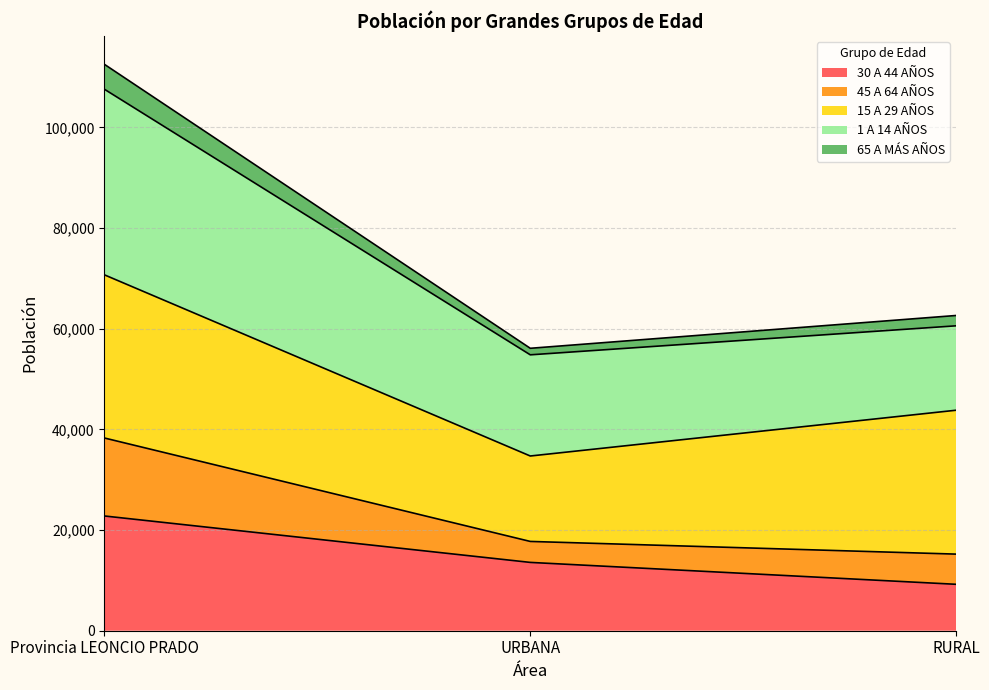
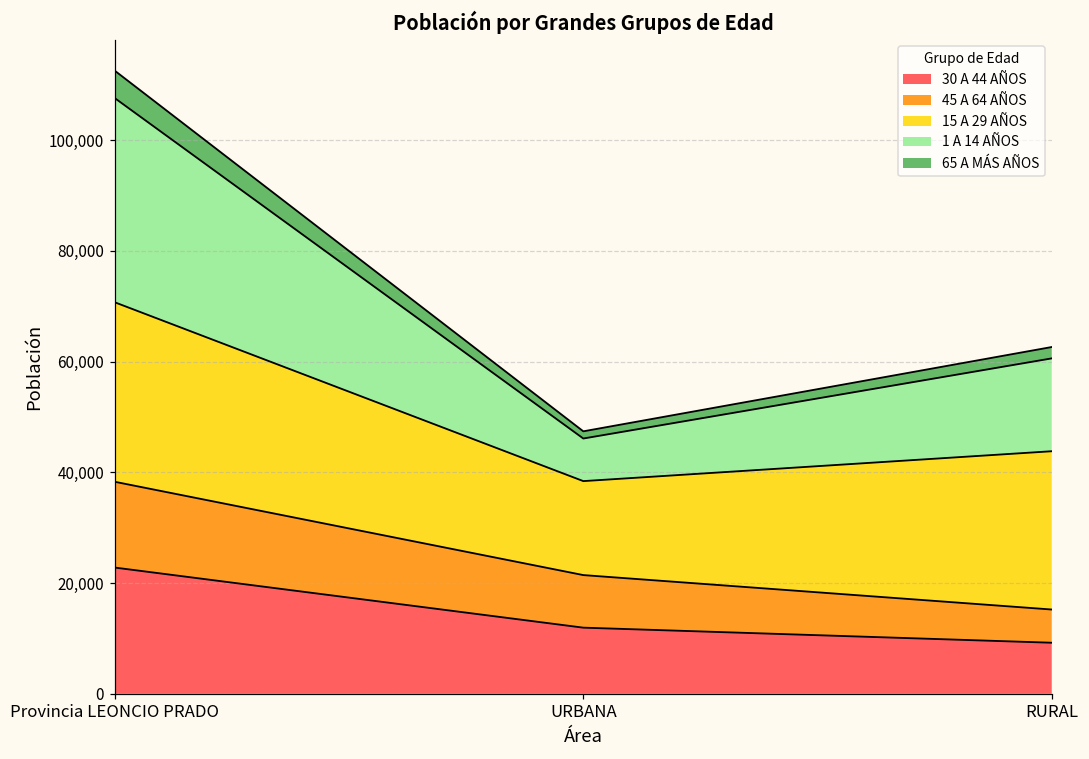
  {
    "30 A 44 AÑOS": {
      "Provincia LEONCIO PRADO": "23,000",
-     "URBANA": "14,000",
+     "URBANA": "12,000",
      "RURAL": "9,000"
    },
    "45 A 64 AÑOS": {
      "Provincia LEONCIO PRADO": "15,000",
-     "URBANA": "4,000",
+     "URBANA": "9,000",
      "RURAL": "6,000"
    },
    "15 A 29 AÑOS": {
      "Provincia LEONCIO PRADO": "32,000",
      "URBANA": "17,000",
      "RURAL": "29,000"
    },
    "1 A 14 AÑOS": {
      "Provincia LEONCIO PRADO": "37,000",
-     "URBANA": "20,000",
+     "URBANA": "8,000",
      "RURAL": "17,000"
    },
    "65 A MÁS AÑOS": {
      "Provincia LEONCIO PRADO": "5,000",
      "URBANA": "1,000",
      "RURAL": "2,000"
    }
  }
